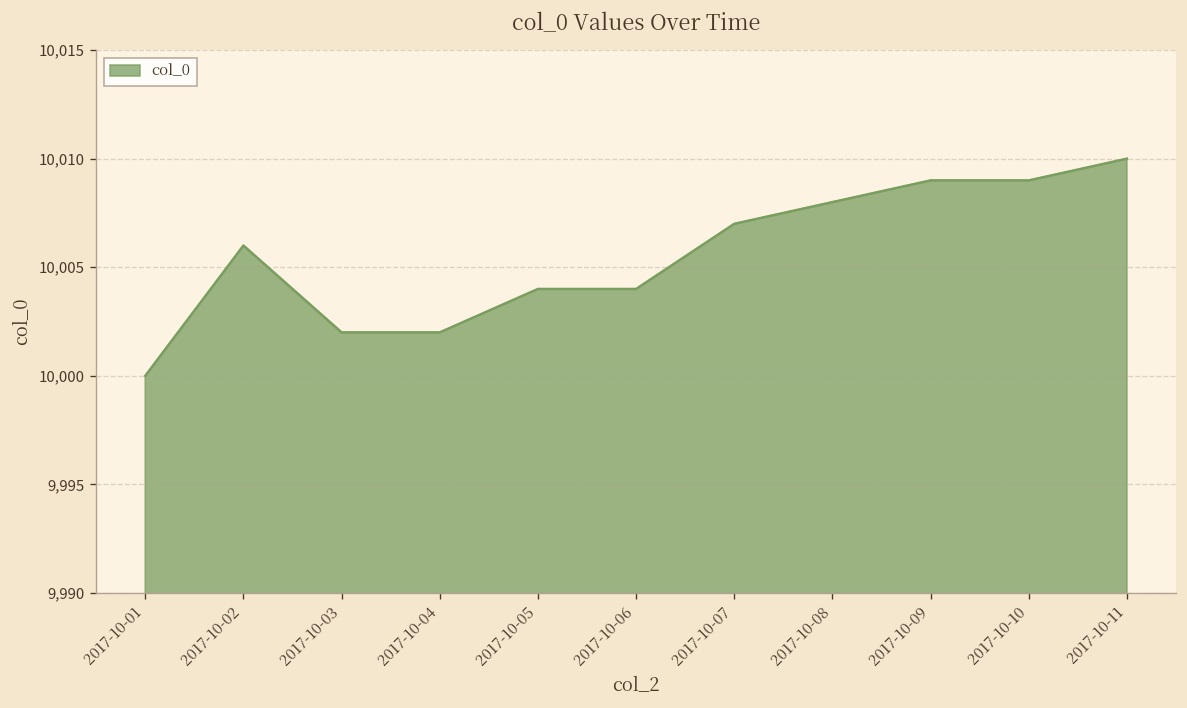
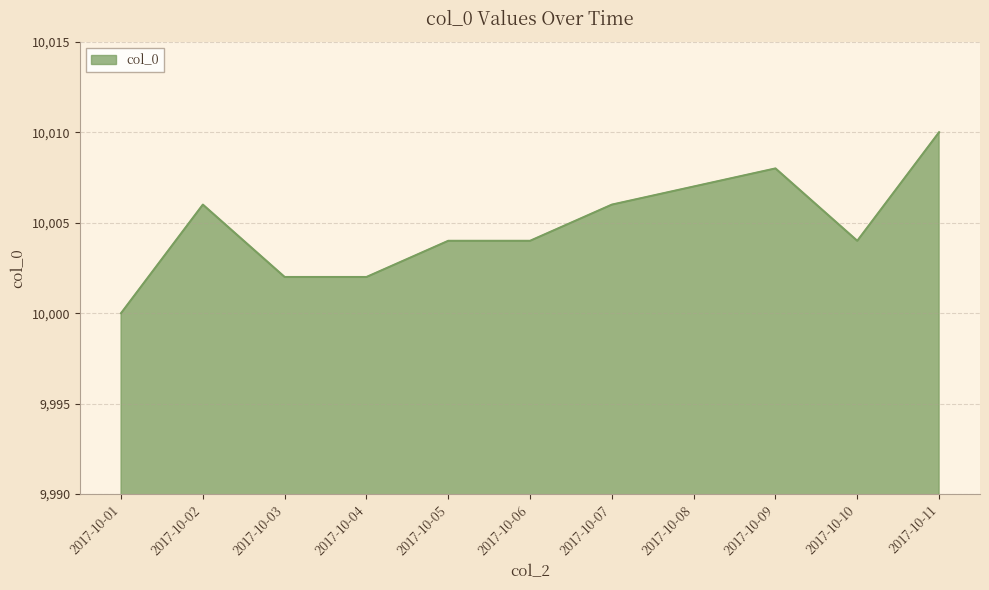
  {
    "2017-10-01": "10,000",
    "2017-10-02": "10,006",
    "2017-10-03": "10,002",
    "2017-10-04": "10,002",
    "2017-10-05": "10,004",
    "2017-10-06": "10,004",
-   "2017-10-07": "10,007",
-   "2017-10-08": "10,008",
-   "2017-10-09": "10,009",
-   "2017-10-10": "10,009",
+   "2017-10-07": "10,006",
+   "2017-10-08": "10,007",
+   "2017-10-09": "10,008",
+   "2017-10-10": "10,004",
    "2017-10-11": "10,010"
  }
